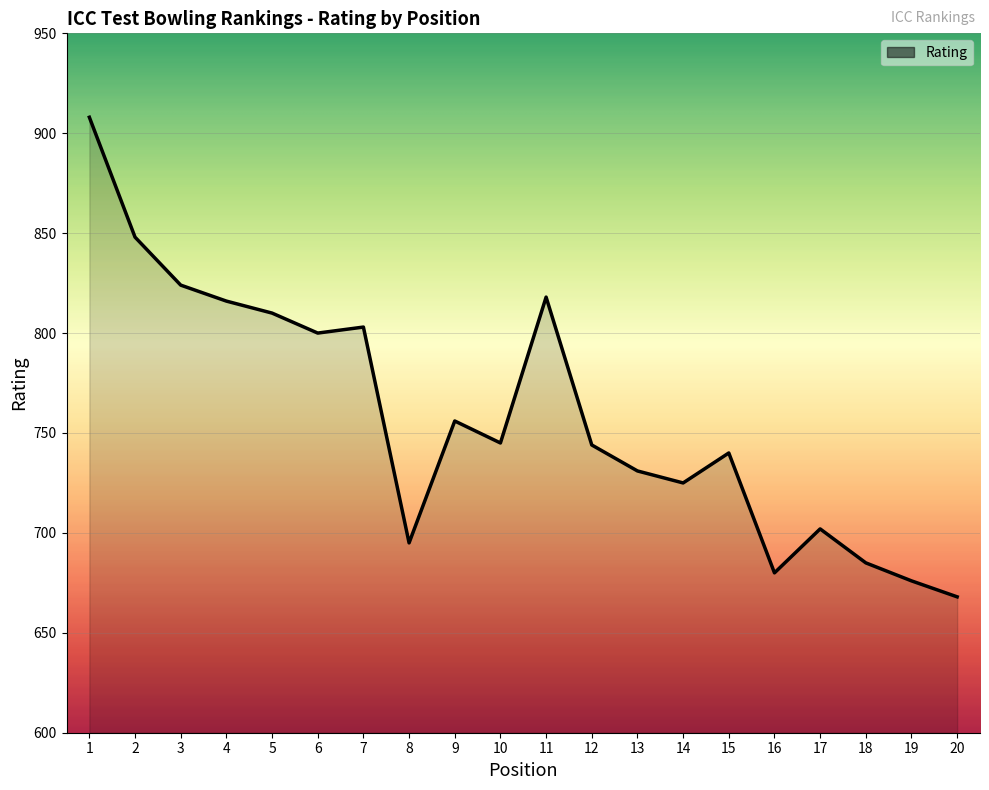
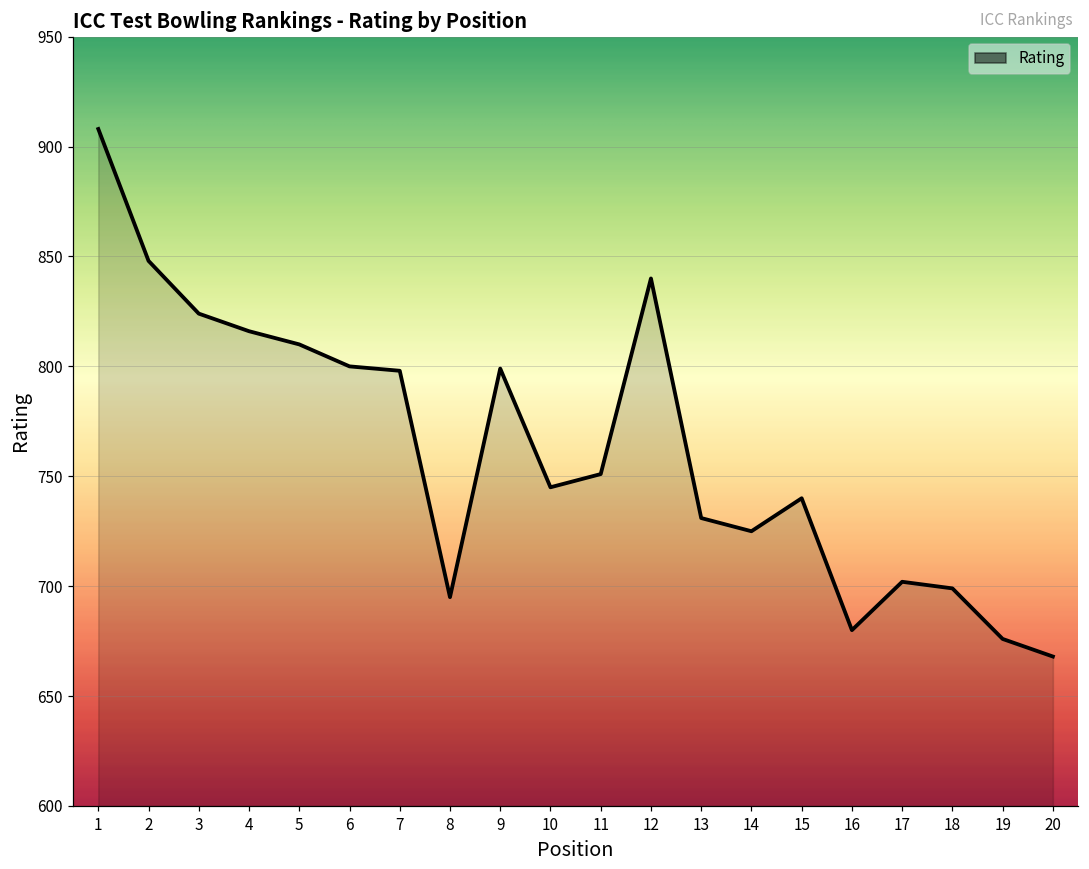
  {
    "1": 908,
    "2": 848,
    "3": 824,
    "4": 816,
    "5": 810,
    "6": 800,
-   "7": 803,
+   "7": 798,
    "8": 695,
-   "9": 756,
+   "9": 799,
    "10": 745,
-   "11": 818,
-   "12": 744,
+   "11": 751,
+   "12": 840,
    "13": 731,
    "14": 725,
    "15": 740,
    "16": 680,
    "17": 702,
-   "18": 685,
+   "18": 699,
    "19": 676,
    "20": 668
  }
